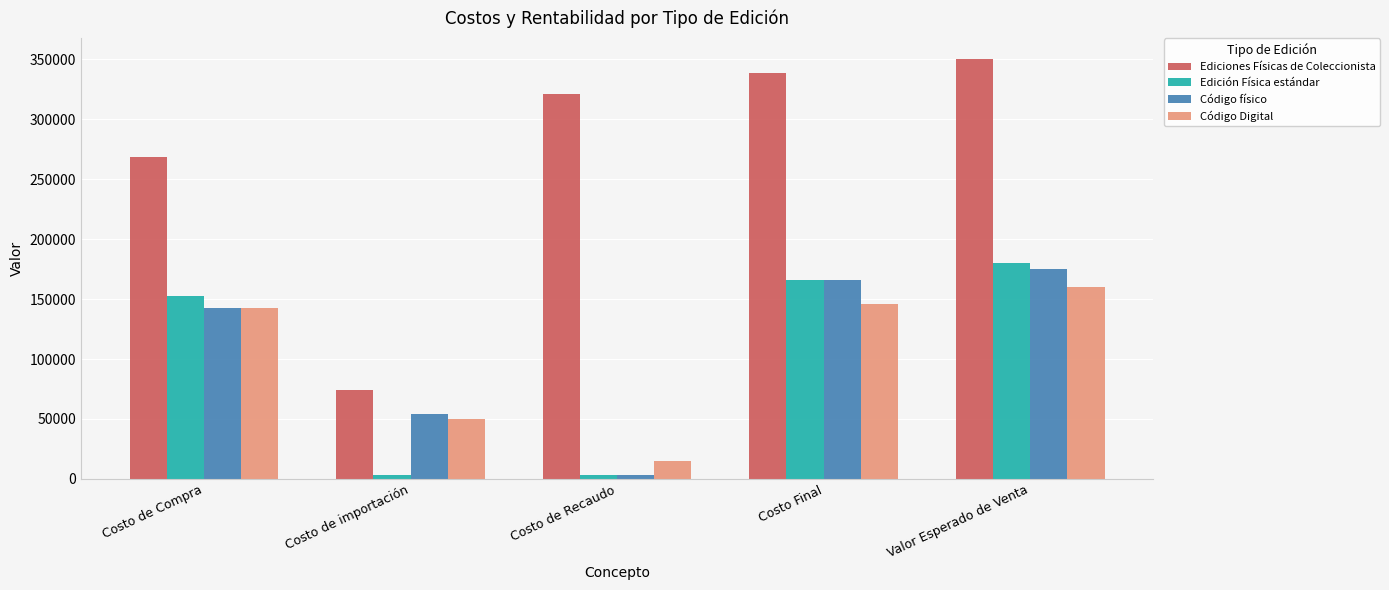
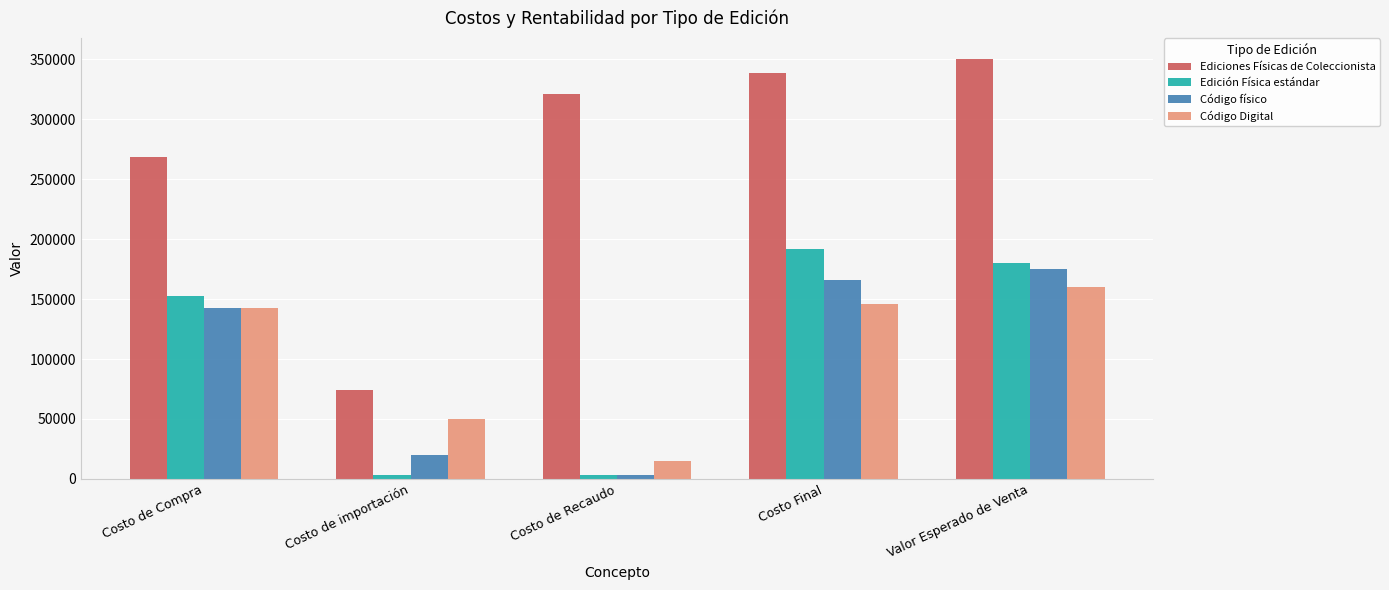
  {
    "Ediciones Físicas de Coleccionista": {
      "Costo de Compra": 268000,
      "Costo de importación": 74000,
      "Costo de Recaudo": 321000,
      "Costo Final": 338000,
      "Valor Esperado de Venta": 350000
    },
    "Edición Física estándar": {
      "Costo de Compra": 153000,
      "Costo de importación": 4000,
      "Costo de Recaudo": 3000,
-     "Costo Final": 166000,
+     "Costo Final": 192000,
      "Valor Esperado de Venta": 180000
    },
    "Código físico": {
      "Costo de Compra": 143000,
-     "Costo de importación": 54000,
+     "Costo de importación": 20000,
      "Costo de Recaudo": 3000,
      "Costo Final": 166000,
      "Valor Esperado de Venta": 175000
    },
    "Código Digital": {
      "Costo de Compra": 143000,
      "Costo de importación": 50000,
      "Costo de Recaudo": 15000,
      "Costo Final": 146000,
      "Valor Esperado de Venta": 160000
    }
  }
